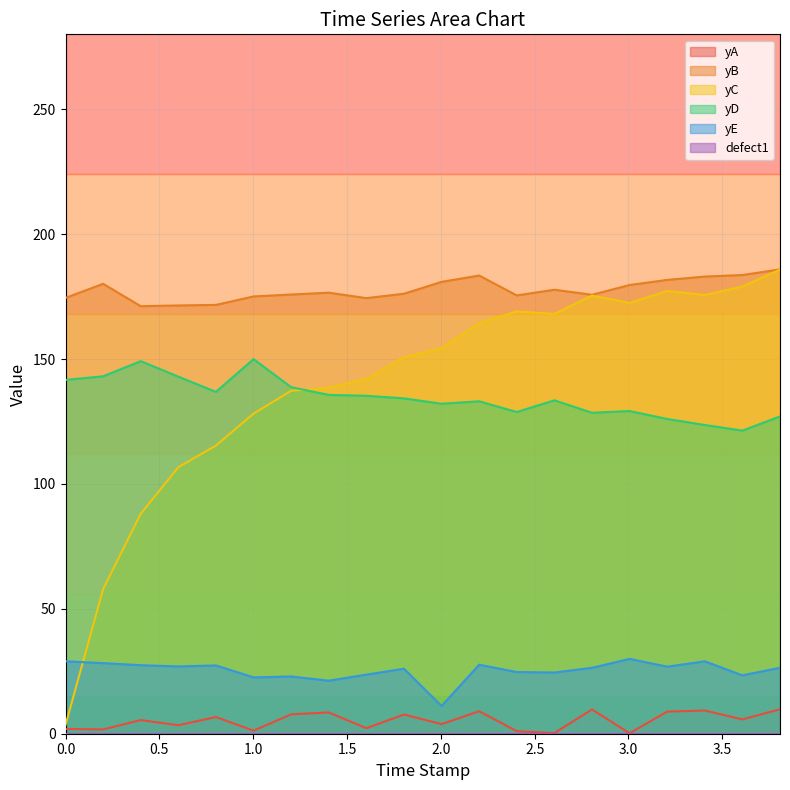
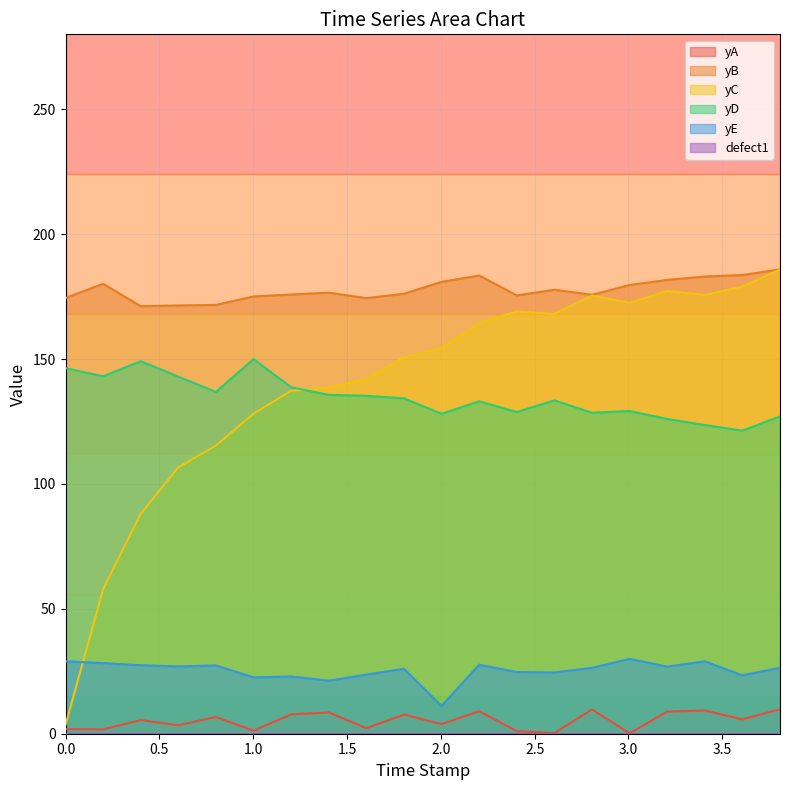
  {
    "yD": {
-     "0.0": 142,
+     "0.0": 146,
      "1.0": 150,
-     "2.0": 132
+     "2.0": 128
    },
    "yE": {
      "0.0": 29,
      "1.0": 23,
      "2.0": 11
    },
    "defect1": {
      "0.0": 0,
      "1.0": 0,
      "2.0": 0
    }
  }
